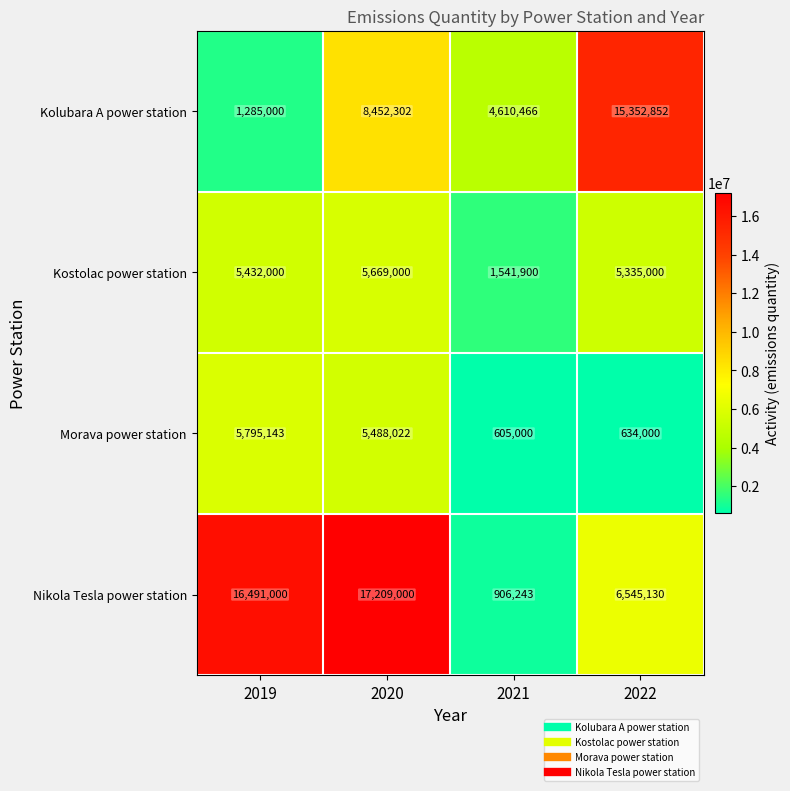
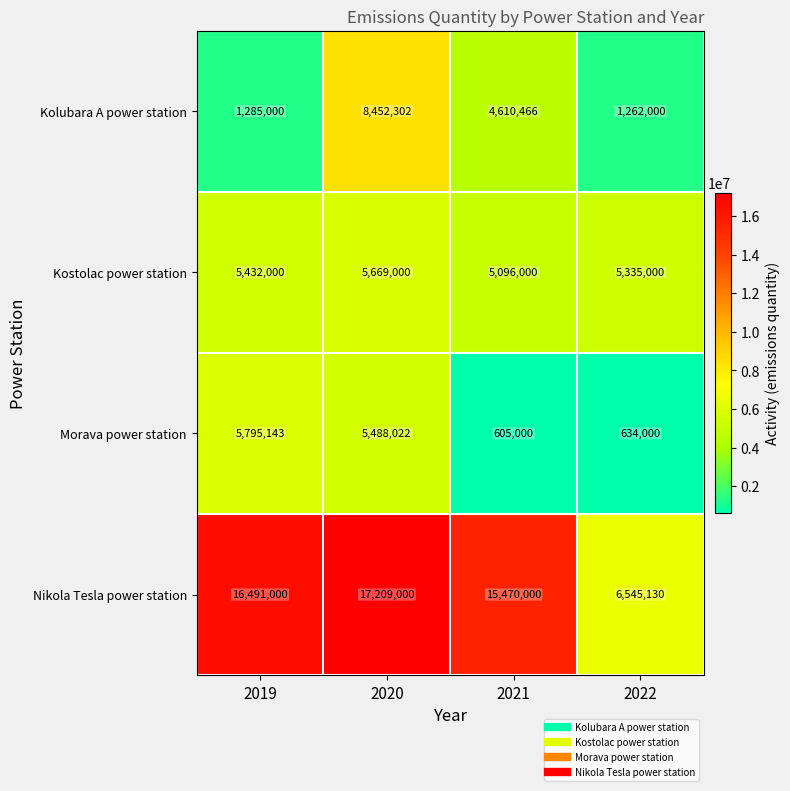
  {
    "Kolubara A power station": {
-     "2022": "15,352,852"
+     "2022": "1,262,000"
    },
    "Kostolac power station": {
-     "2021": "1,541,900"
+     "2021": "5,096,000"
    },
    "Nikola Tesla power station": {
-     "2021": "906,243"
+     "2021": "15,470,000"
    }
  }
